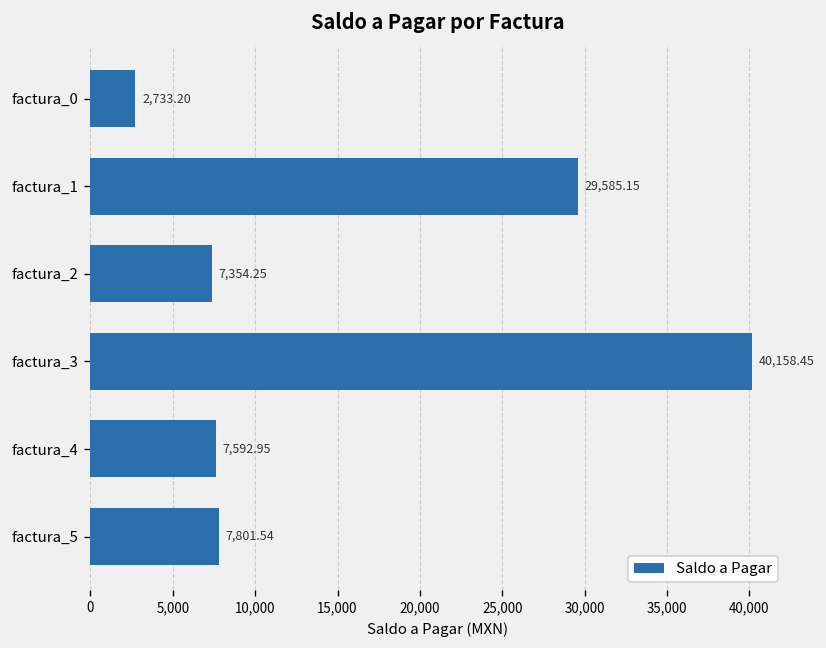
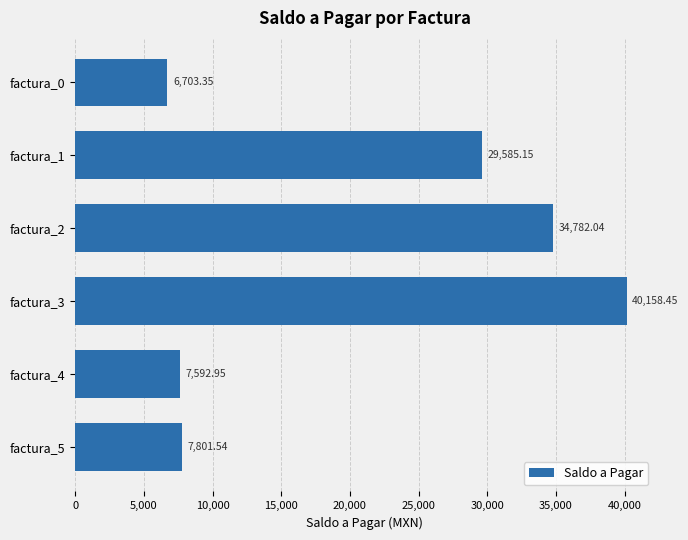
  {
-   "factura_0": "2,733.20",
+   "factura_0": "6,703.35",
    "factura_1": "29,585.15",
-   "factura_2": "7,354.25",
+   "factura_2": "34,782.04",
    "factura_3": "40,158.45",
    "factura_4": "7,592.95",
    "factura_5": "7,801.54"
  }
